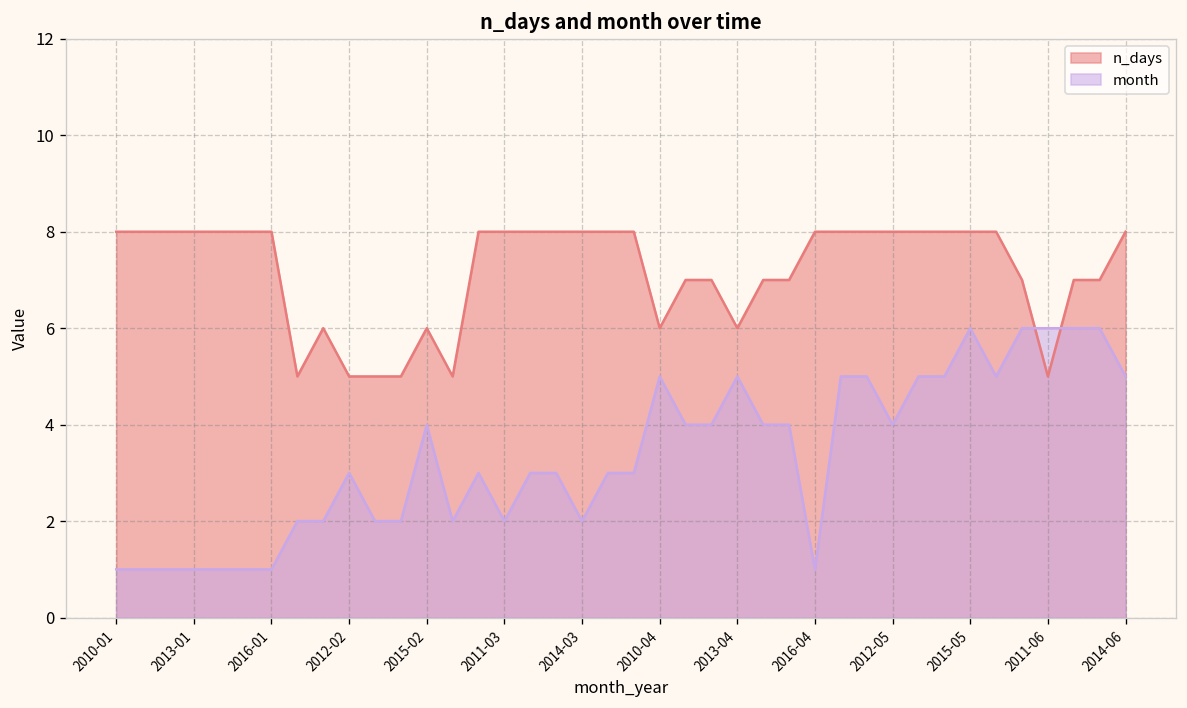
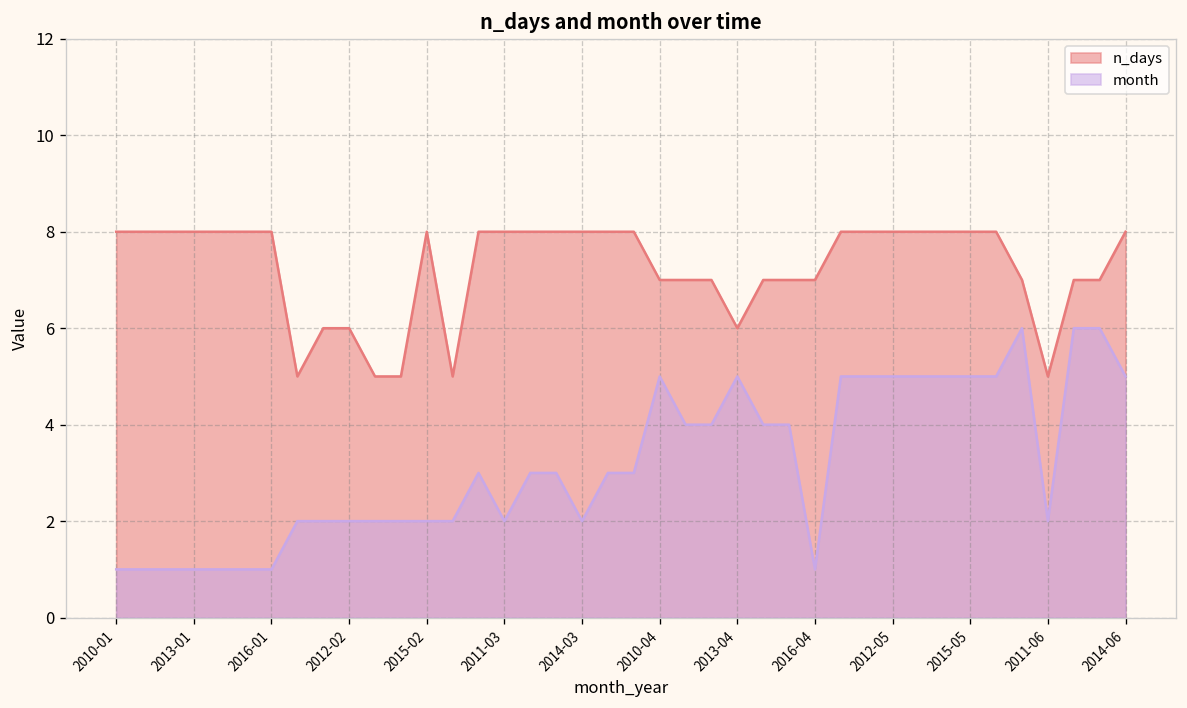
  {
    "n_days": {
      "2010-01": 8,
      "2013-01": 8,
      "2016-01": 8,
-     "2012-02": 5,
-     "2015-02": 6,
+     "2012-02": 6,
+     "2015-02": 8,
      "2011-03": 8,
      "2014-03": 8,
-     "2010-04": 6,
+     "2010-04": 7,
      "2013-04": 6,
-     "2016-04": 8,
+     "2016-04": 7,
      "2012-05": 8,
      "2015-05": 8,
      "2011-06": 5,
      "2014-06": 8
    },
    "month": {
      "2010-01": 1,
      "2013-01": 1,
      "2016-01": 1,
-     "2012-02": 3,
-     "2015-02": 4,
+     "2012-02": 2,
+     "2015-02": 2,
      "2011-03": 2,
      "2014-03": 2,
      "2010-04": 5,
      "2013-04": 5,
      "2016-04": 1,
-     "2012-05": 4,
-     "2015-05": 6,
-     "2011-06": 6,
+     "2012-05": 5,
+     "2015-05": 5,
+     "2011-06": 2,
      "2014-06": 5
    }
  }
